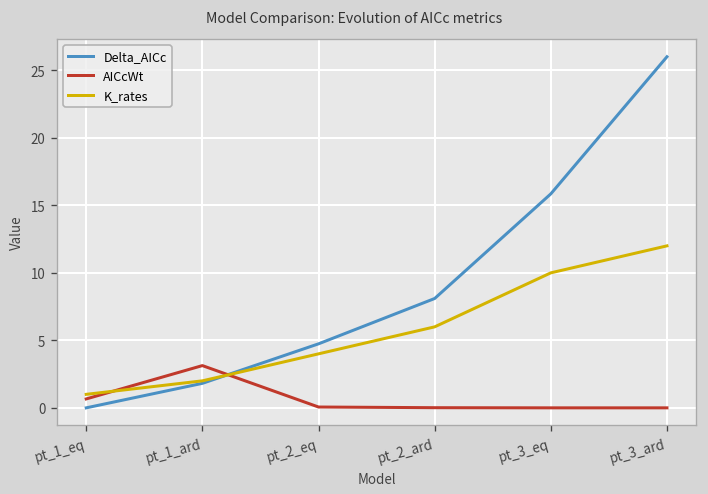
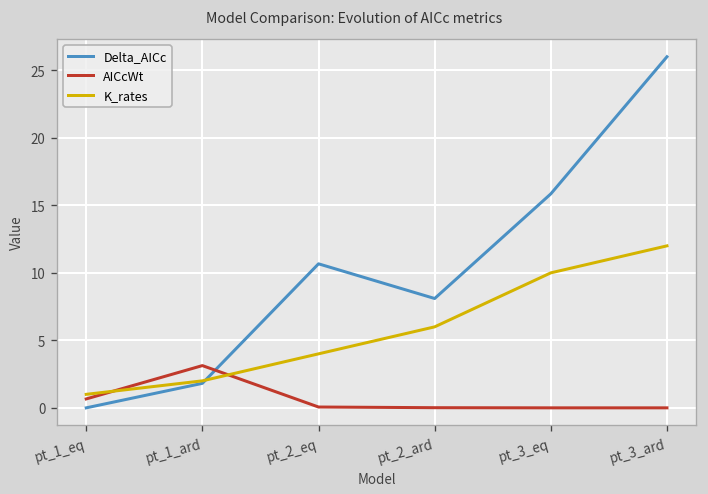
  {
    "Delta_AICc": {
      "pt_1_eq": 0.0,
-     "pt_2_eq": 4.7,
+     "pt_2_eq": 10.7,
      "pt_2_ard": 8.1,
      "pt_3_eq": 15.9,
      "pt_3_ard": 26.0
    },
    "AICcWt": {
      "pt_1_eq": 0.7,
      "pt_1_ard": 3.1,
      "pt_2_eq": 0.1,
      "pt_2_ard": 0.0,
      "pt_3_eq": 0.0,
      "pt_3_ard": 0.0
    },
    "K_rates": {
      "pt_1_eq": 1.0,
      "pt_2_eq": 4.0,
      "pt_2_ard": 6.0,
      "pt_3_eq": 10.0,
      "pt_3_ard": 12.0
    }
  }
